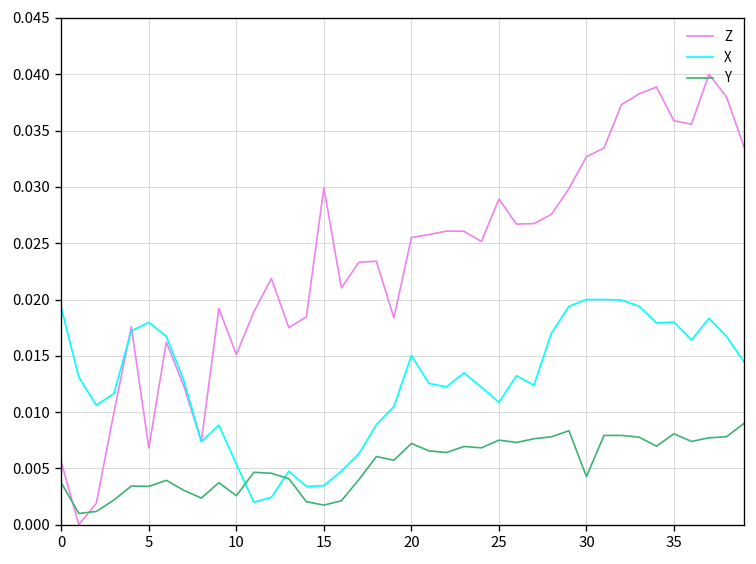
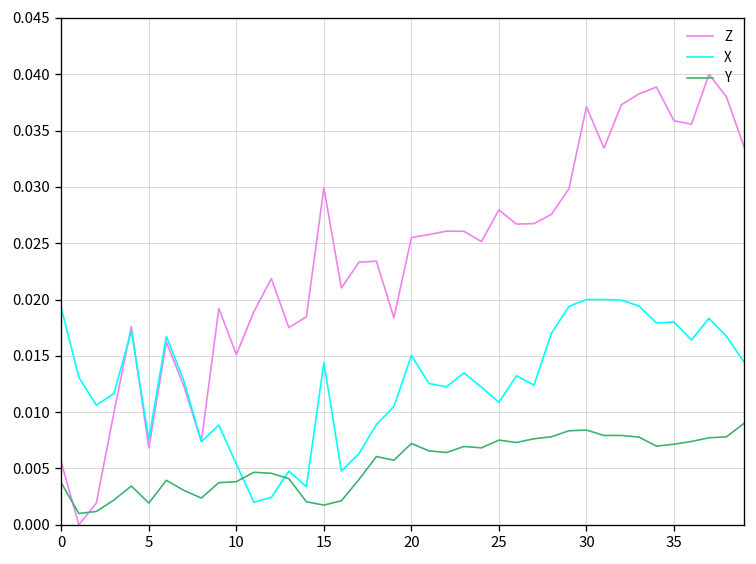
  {
    "Z": {
      "0": 0.006,
      "5": 0.007,
      "10": 0.015,
      "15": 0.030,
      "20": 0.026,
-     "25": 0.029,
-     "30": 0.033,
+     "25": 0.028,
+     "30": 0.037,
      "35": 0.036
    },
    "X": {
      "0": 0.019,
-     "5": 0.018,
+     "5": 0.008,
      "10": 0.005,
-     "15": 0.003,
+     "15": 0.014,
      "20": 0.015,
      "25": 0.011,
      "30": 0.020,
      "35": 0.018
    },
    "Y": {
      "0": 0.004,
-     "5": 0.003,
-     "10": 0.003,
+     "5": 0.002,
+     "10": 0.004,
      "15": 0.002,
      "20": 0.007,
      "25": 0.008,
-     "30": 0.004,
-     "35": 0.008
+     "30": 0.008,
+     "35": 0.007
    }
  }
